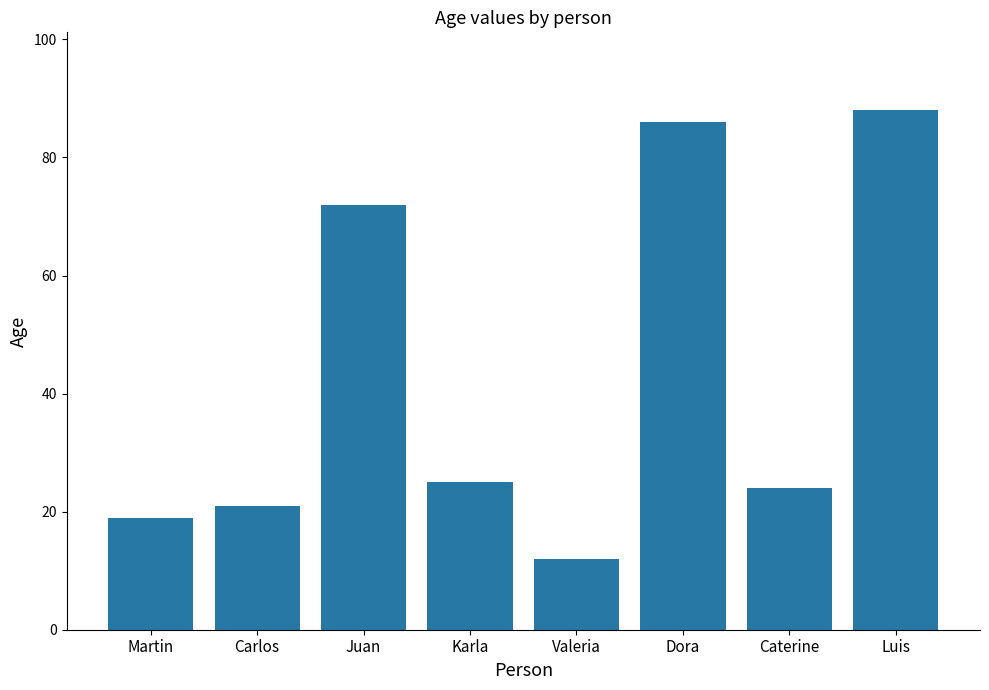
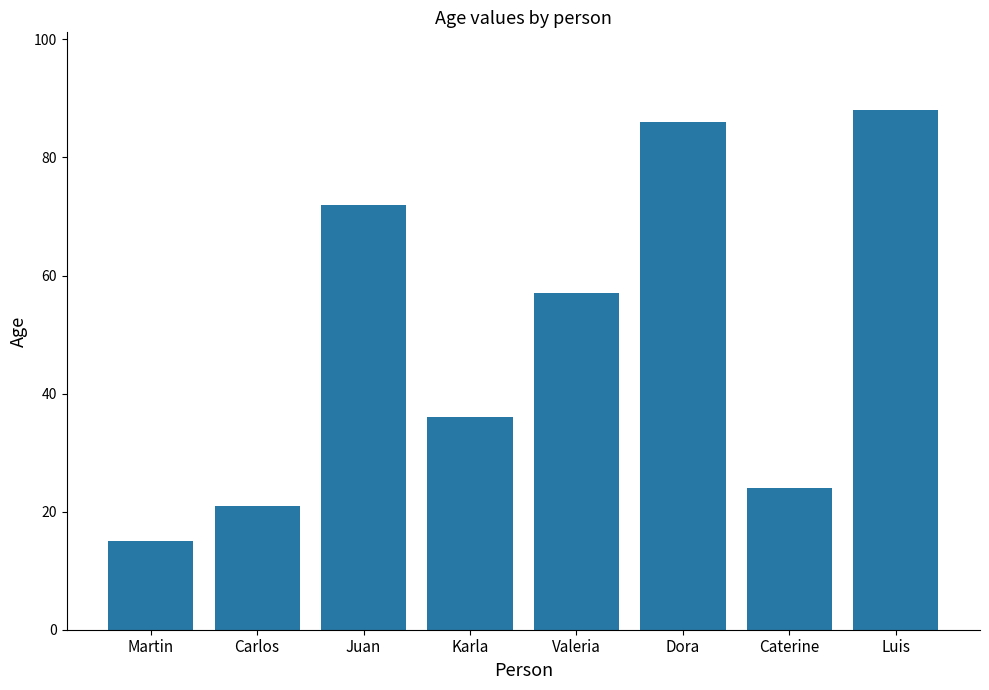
  {
-   "Martin": 19,
+   "Martin": 15,
    "Carlos": 21,
    "Juan": 72,
-   "Karla": 25,
-   "Valeria": 12,
+   "Karla": 36,
+   "Valeria": 57,
    "Dora": 86,
    "Caterine": 24,
    "Luis": 88
  }
